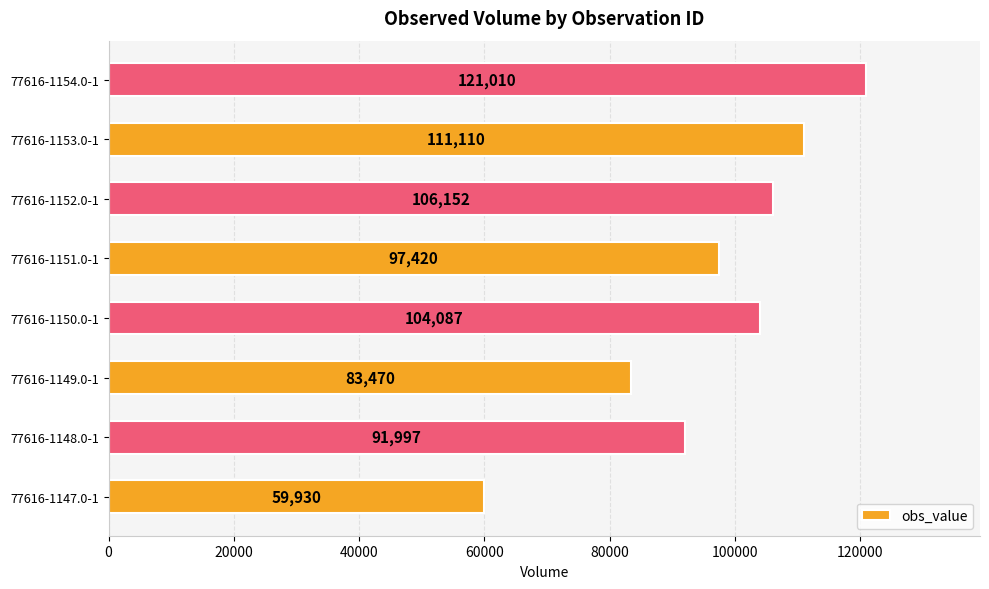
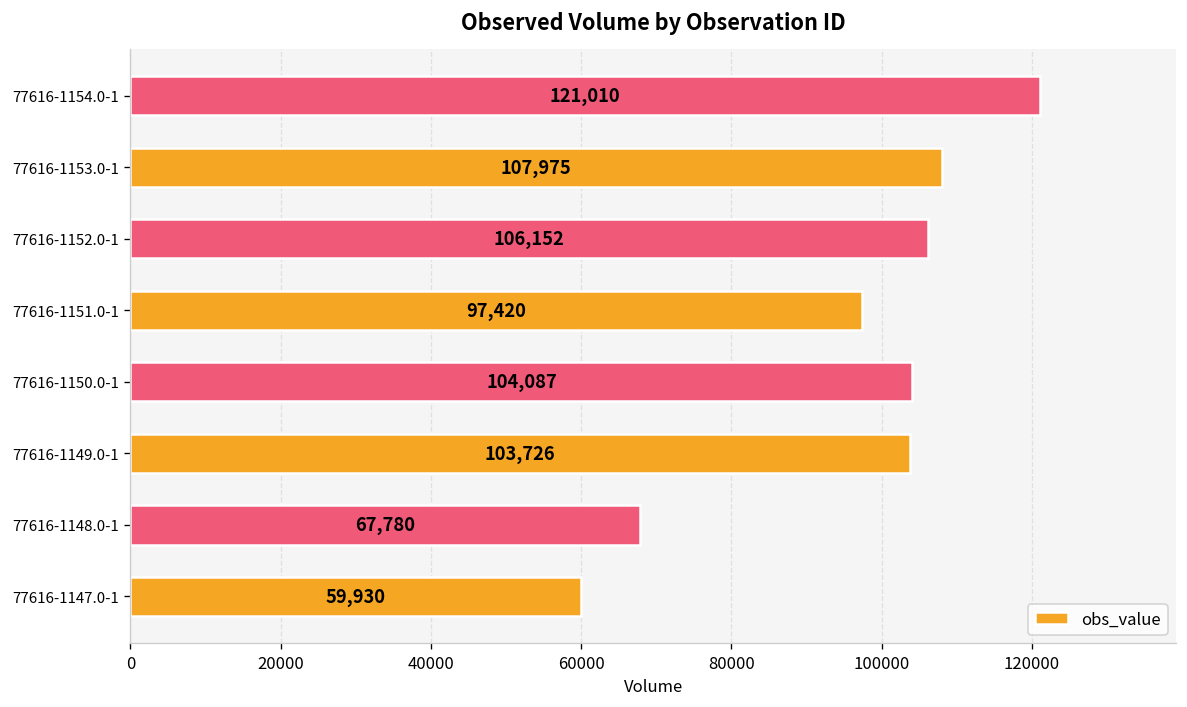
  {
    "77616-1154.0-1": "121,010",
-   "77616-1153.0-1": "111,110",
+   "77616-1153.0-1": "107,975",
    "77616-1152.0-1": "106,152",
    "77616-1151.0-1": "97,420",
    "77616-1150.0-1": "104,087",
-   "77616-1149.0-1": "83,470",
-   "77616-1148.0-1": "91,997",
+   "77616-1149.0-1": "103,726",
+   "77616-1148.0-1": "67,780",
    "77616-1147.0-1": "59,930"
  }
